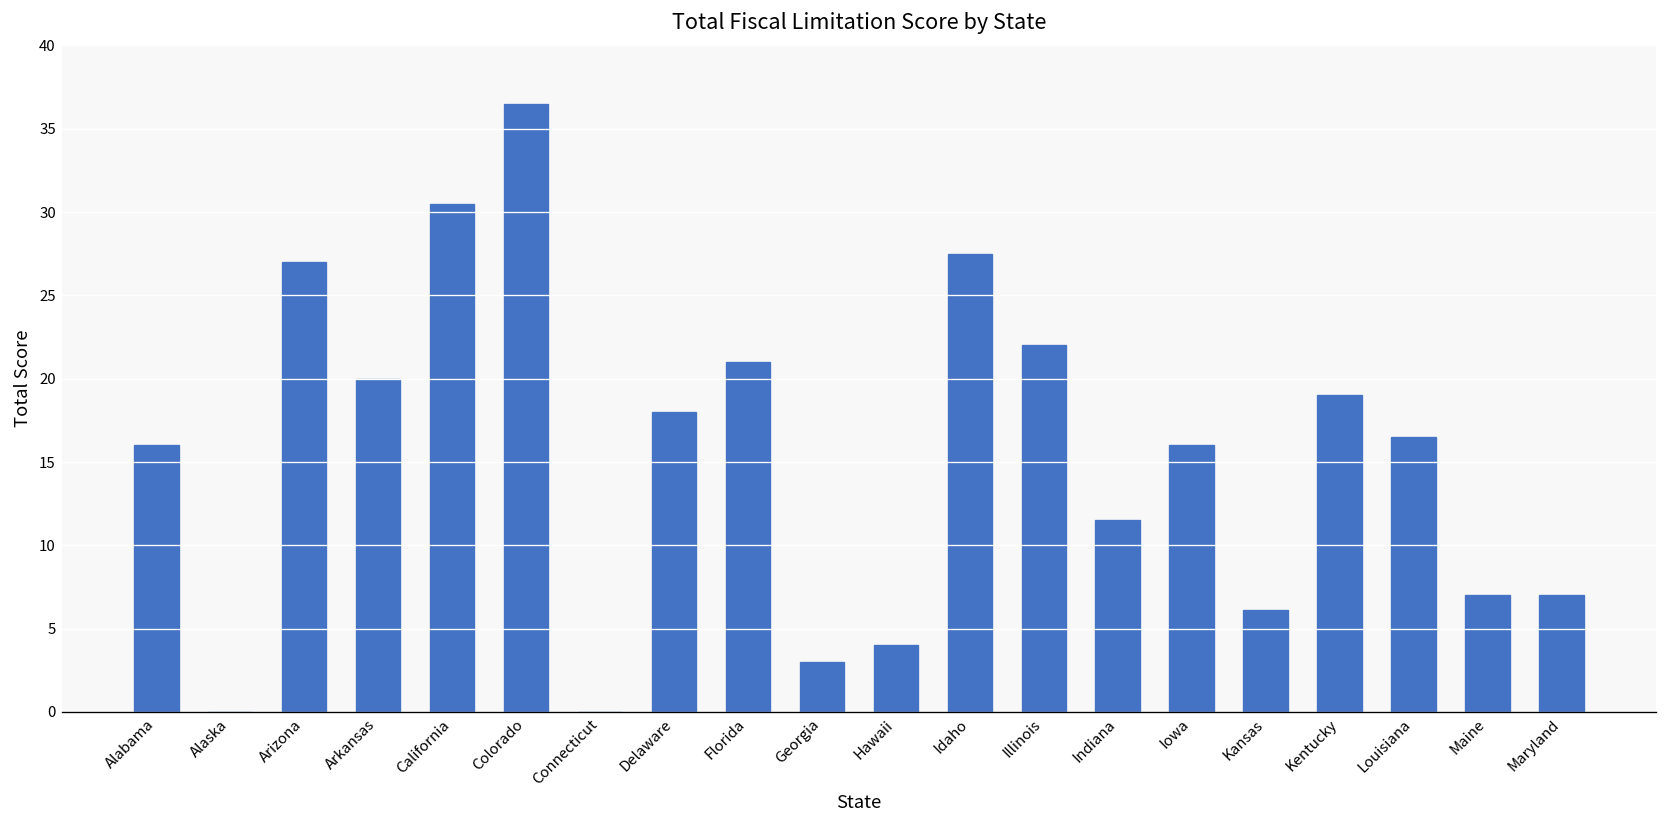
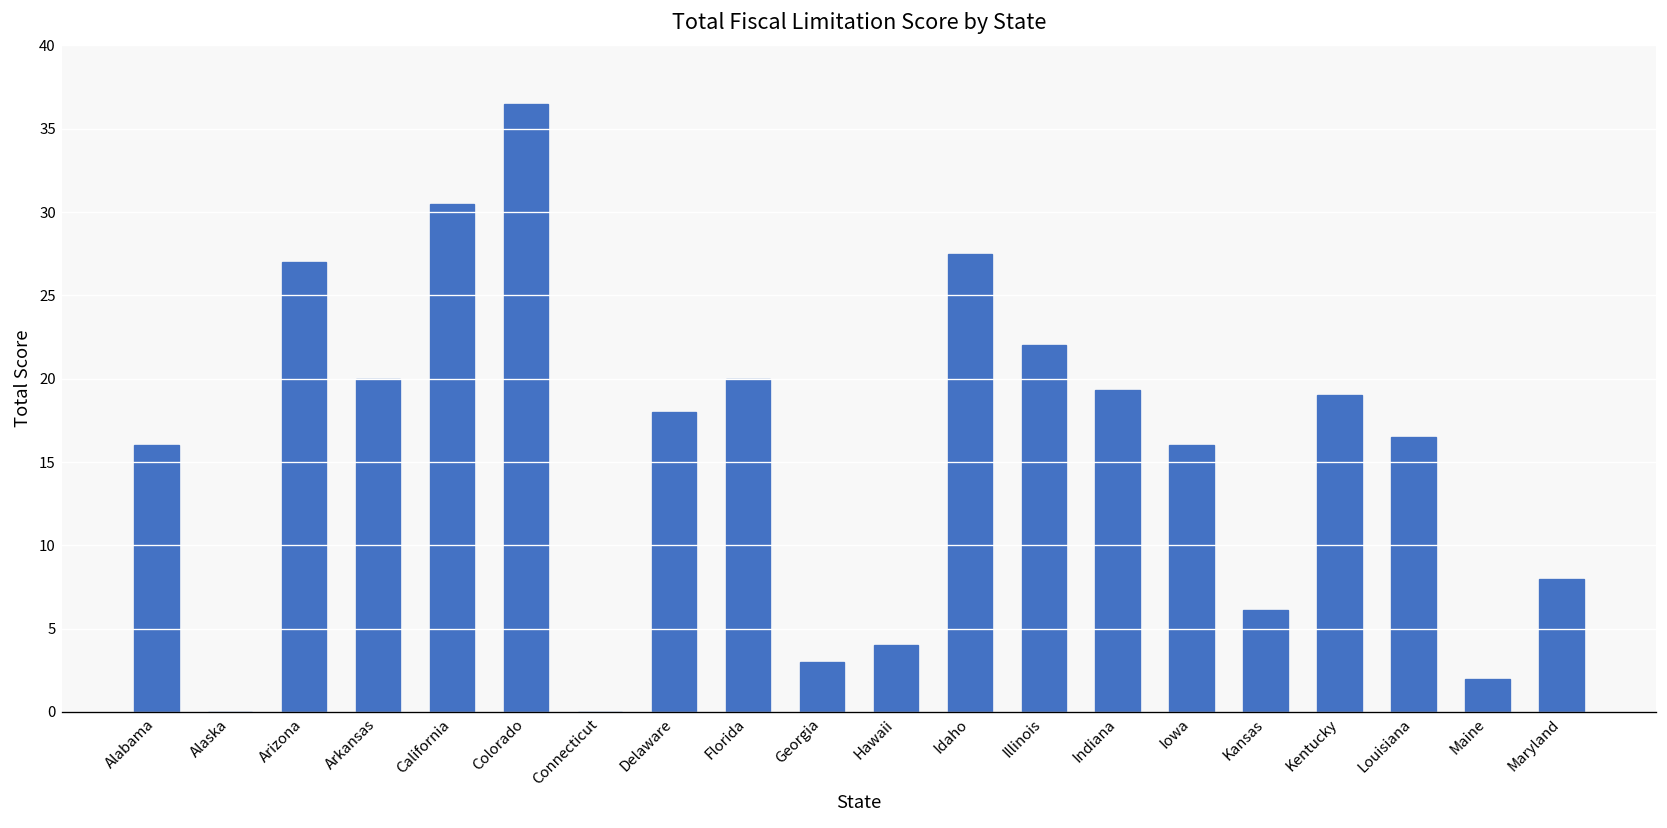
  {
    "Alabama": 16.0,
    "Alaska": 0.0,
    "Arizona": 27.0,
    "Arkansas": 20.0,
    "California": 30.5,
    "Colorado": 36.5,
    "Connecticut": 0.0,
    "Delaware": 18.0,
-   "Florida": 21,
+   "Florida": 20,
    "Georgia": 3.0,
    "Hawaii": 4.0,
    "Idaho": 27.5,
    "Illinois": 22.0,
-   "Indiana": 11.5,
+   "Indiana": 19.3,
    "Iowa": 16.0,
    "Kansas": 6.1,
    "Kentucky": 19.0,
    "Louisiana": 16.5,
-   "Maine": 7,
-   "Maryland": 7
+   "Maine": 2,
+   "Maryland": 8
  }
